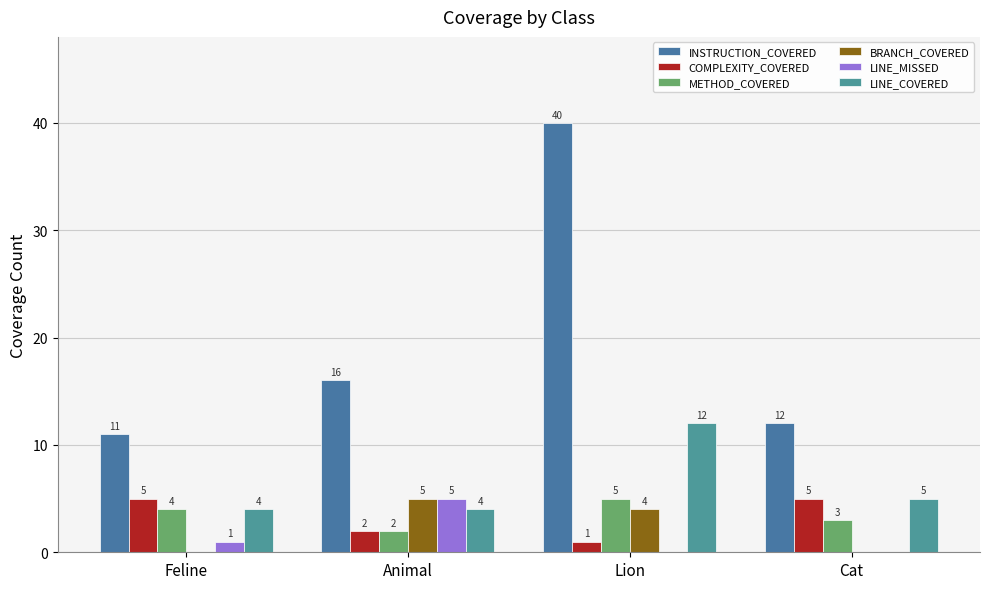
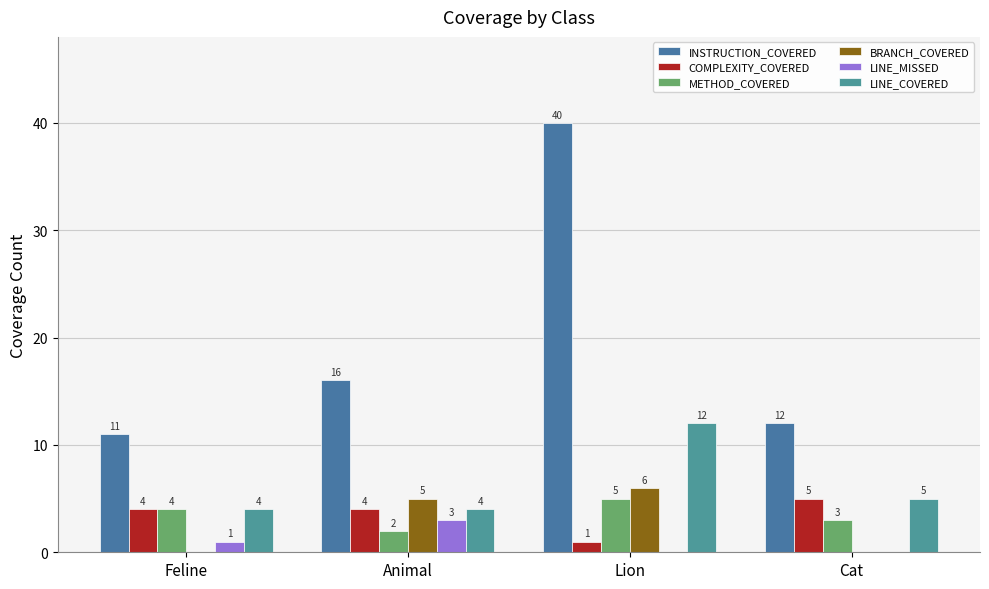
  {
    "COMPLEXITY_COVERED": {
-     "Feline": 5,
-     "Animal": 2,
+     "Feline": 4,
+     "Animal": 4,
      "Lion": 1,
      "Cat": 5
    },
    "BRANCH_COVERED": {
      "Animal": 5,
-     "Lion": 4
+     "Lion": 6
    },
    "LINE_MISSED": {
      "Feline": 1,
-     "Animal": 5
+     "Animal": 3
    }
  }
